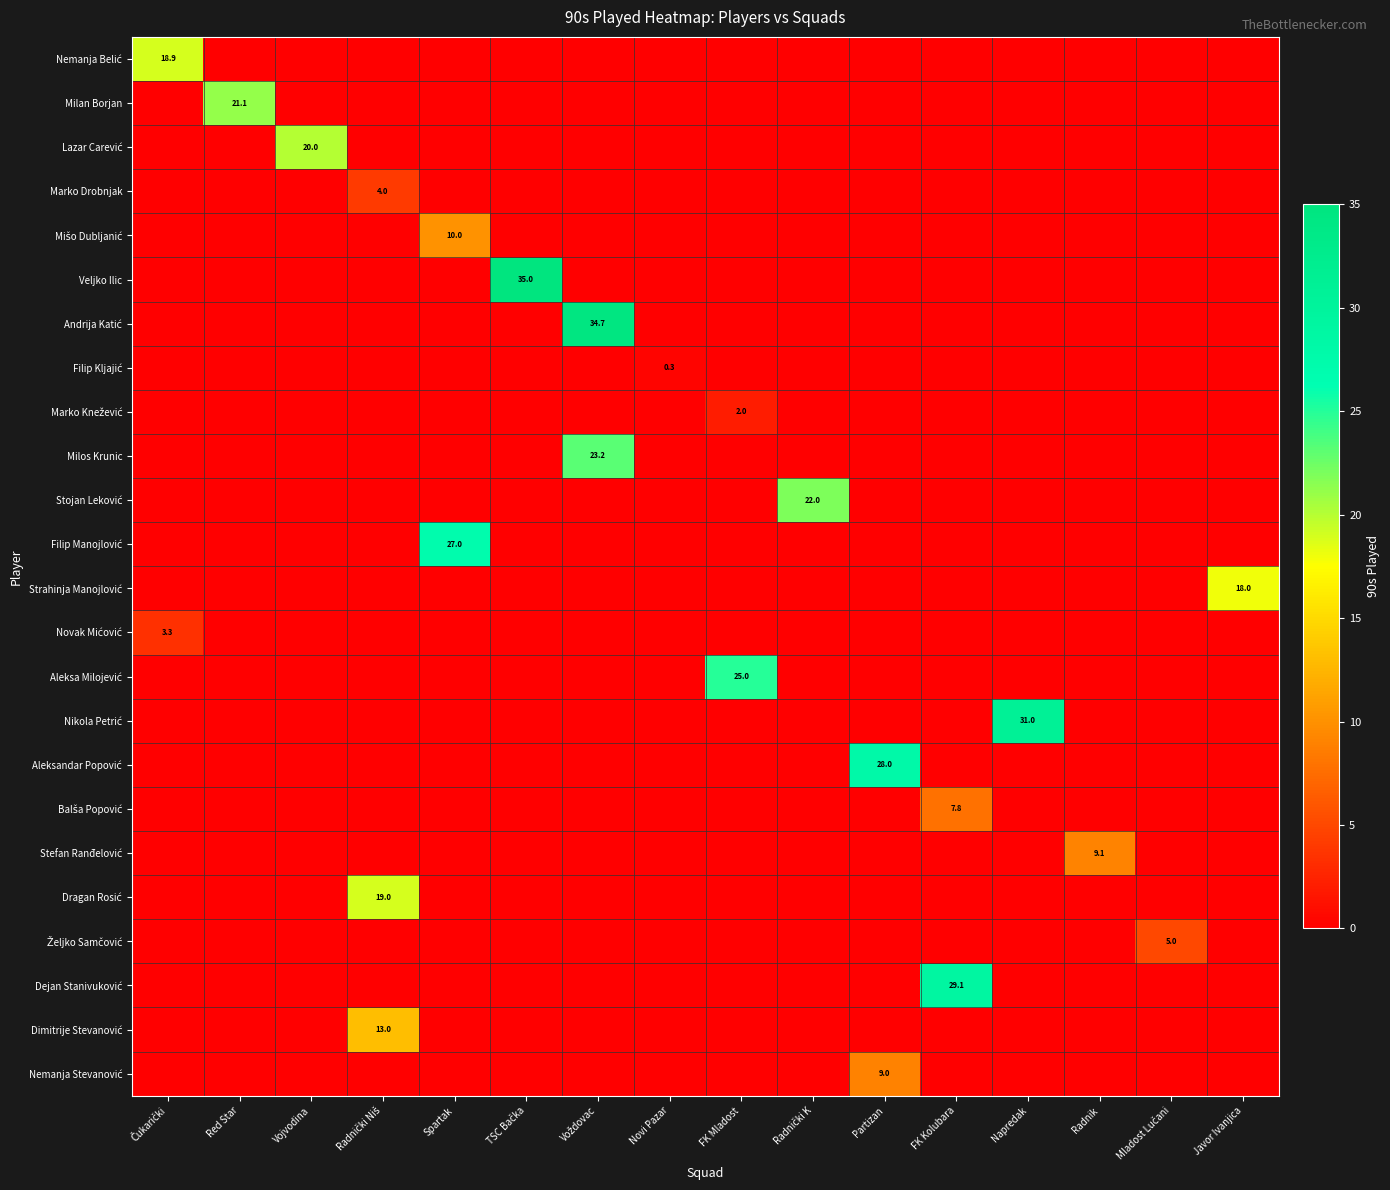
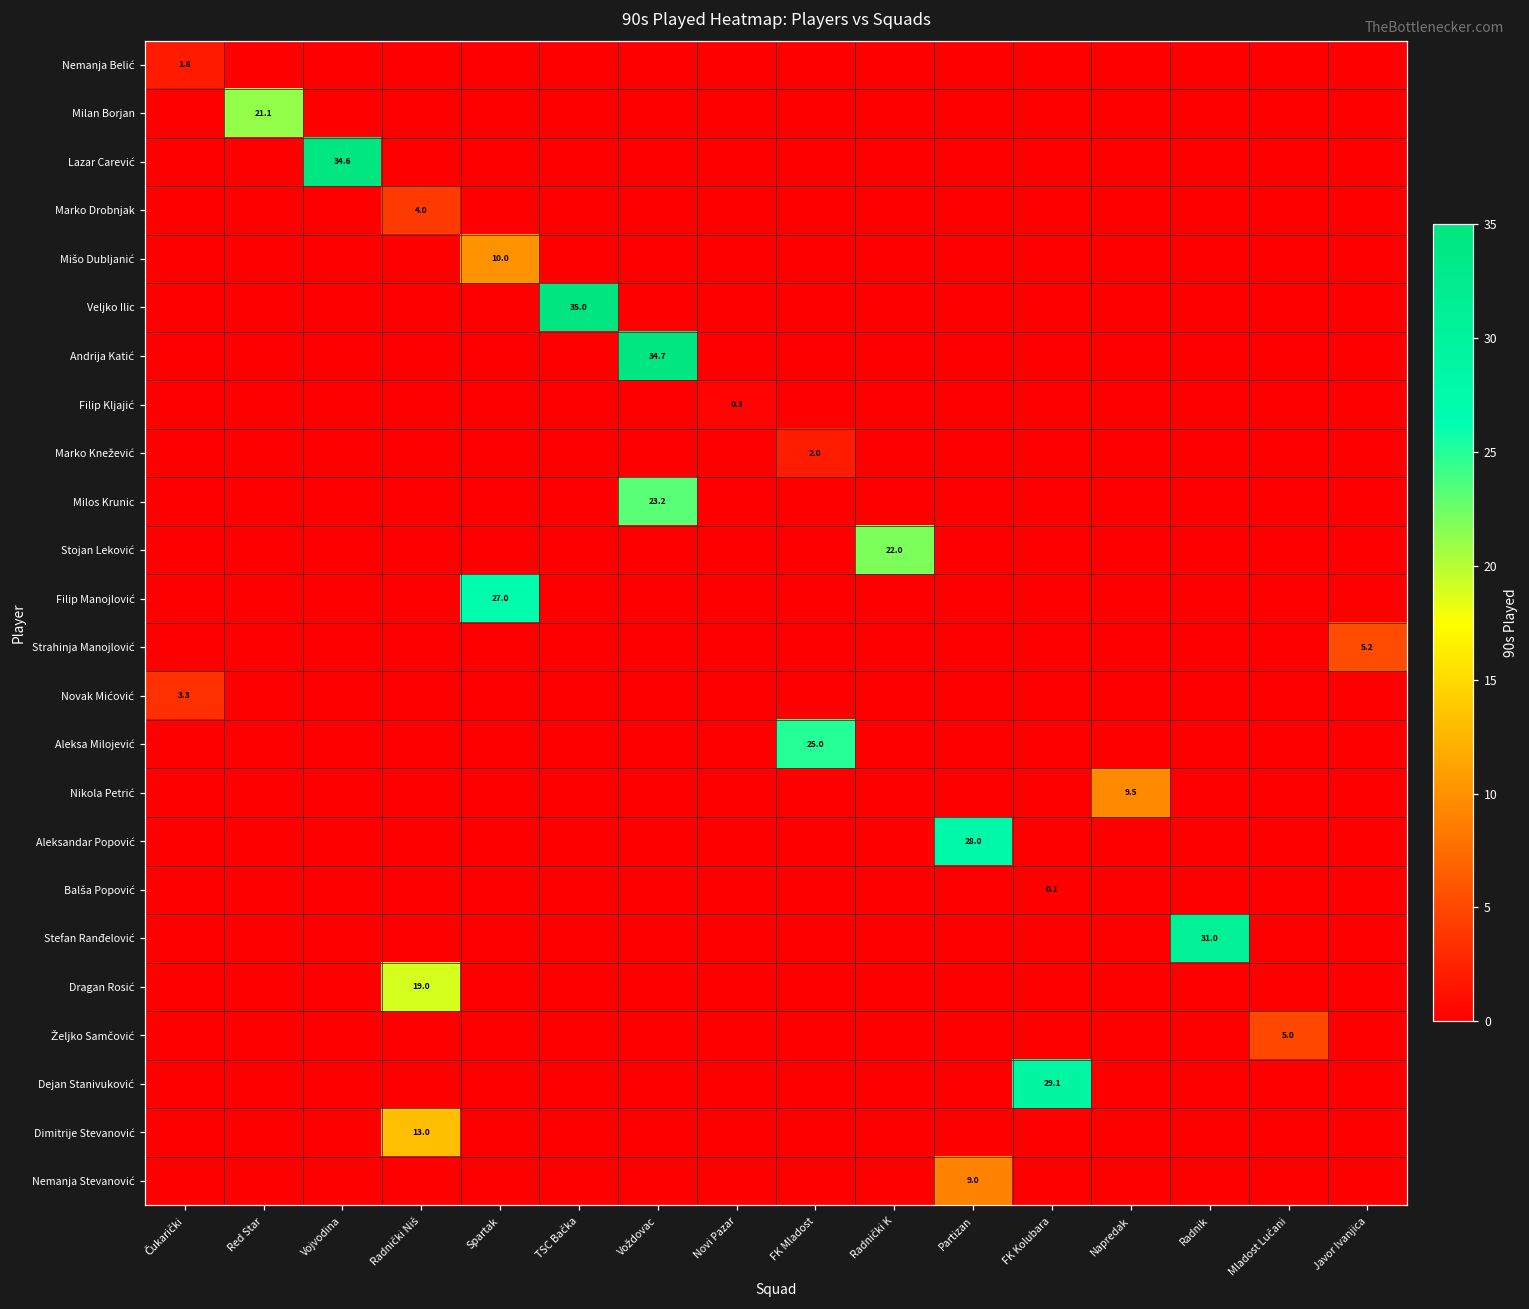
  {
    "Nemanja Belić": {
-     "Čukarički": 18.9
+     "Čukarički": 1.8
    },
    "Milan Borjan": {
      "Red Star": 21.1
    },
    "Lazar Carević": {
-     "Vojvodina": 20.0
+     "Vojvodina": 34.6
    },
    "Marko Drobnjak": {
      "Radnički Niš": 4.0
    },
    "Mišo Dubljanić": {
      "Spartak": 10.0
    },
    "Veljko Ilic": {
      "TSC Bačka": 35.0
    },
    "Andrija Katić": {
      "Voždovac": 34.7
    },
    "Filip Kljajić": {
      "Novi Pazar": 0.3
    },
    "Marko Knežević": {
      "FK Mladost": 2.0
    },
    "Milos Krunic": {
      "Voždovac": 23.2
    },
    "Stojan Leković": {
      "Radnički K": 22.0
    },
    "Filip Manojlović": {
      "Spartak": 27.0
    },
    "Strahinja Manojlović": {
-     "Javor Ivanjica": 18.0
+     "Javor Ivanjica": 5.2
    },
    "Novak Mićović": {
      "Čukarički": 3.3
    },
    "Aleksa Milojević": {
      "FK Mladost": 25.0
    },
    "Nikola Petrić": {
-     "Napredak": 31.0
+     "Napredak": 9.5
    },
    "Aleksandar Popović": {
      "Partizan": 28.0
    },
    "Balša Popović": {
-     "FK Kolubara": 7.8
+     "FK Kolubara": 0.1
    },
    "Stefan Ranđelović": {
-     "Radnik": 9.1
+     "Radnik": 31.0
    },
    "Dragan Rosić": {
      "Radnički Niš": 19.0
    },
    "Željko Samčović": {
      "Mladost Lučani": 5.0
    },
    "Dejan Stanivuković": {
      "FK Kolubara": 29.1
    },
    "Dimitrije Stevanović": {
      "Radnički Niš": 13.0
    },
    "Nemanja Stevanović": {
      "Partizan": 9.0
    }
  }
